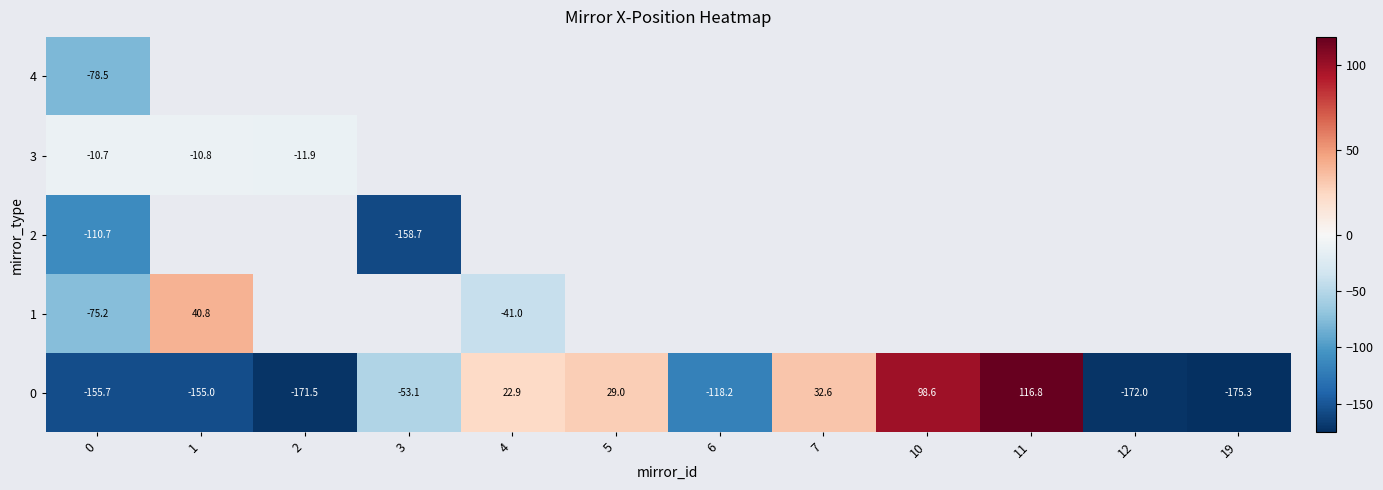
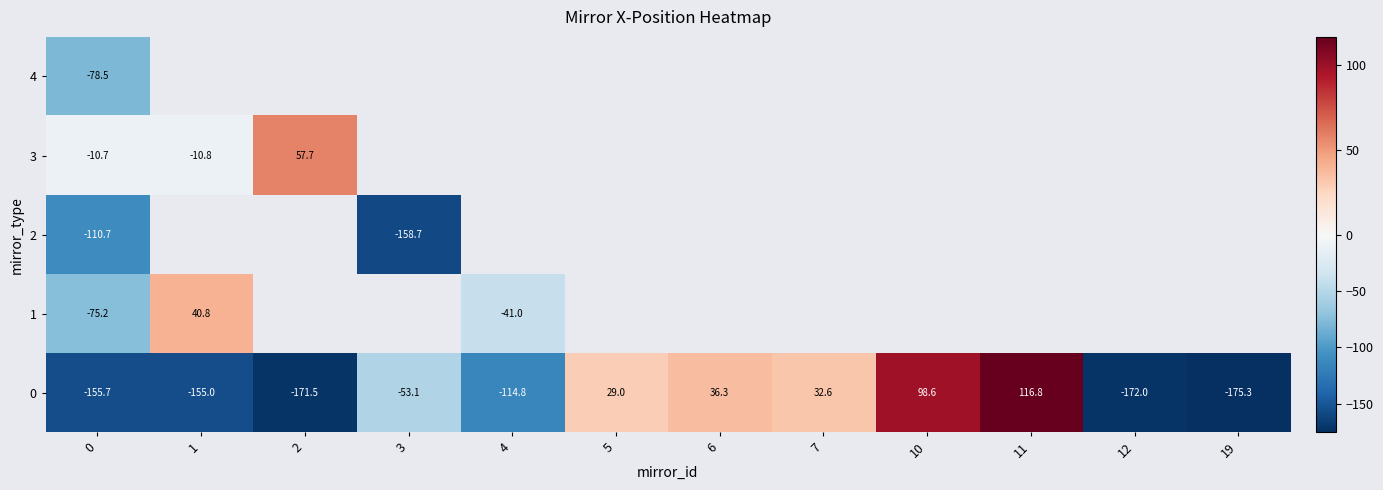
  {
    "4": {
      "0": -78.5
    },
    "3": {
      "0": -10.7,
      "1": -10.8,
-     "2": -11.9
+     "2": 57.7
    },
    "2": {
      "0": -110.7,
      "3": -158.7
    },
    "1": {
      "0": -75.2,
      "1": 40.8,
      "4": -41.0
    },
    "0": {
      "0": -155.7,
      "1": -155.0,
      "2": -171.5,
      "3": -53.1,
-     "4": 22.9,
+     "4": -114.8,
      "5": 29.0,
-     "6": -118.2,
+     "6": 36.3,
      "7": 32.6,
      "10": 98.6,
      "11": 116.8,
      "12": -172.0,
      "19": -175.3
    }
  }
